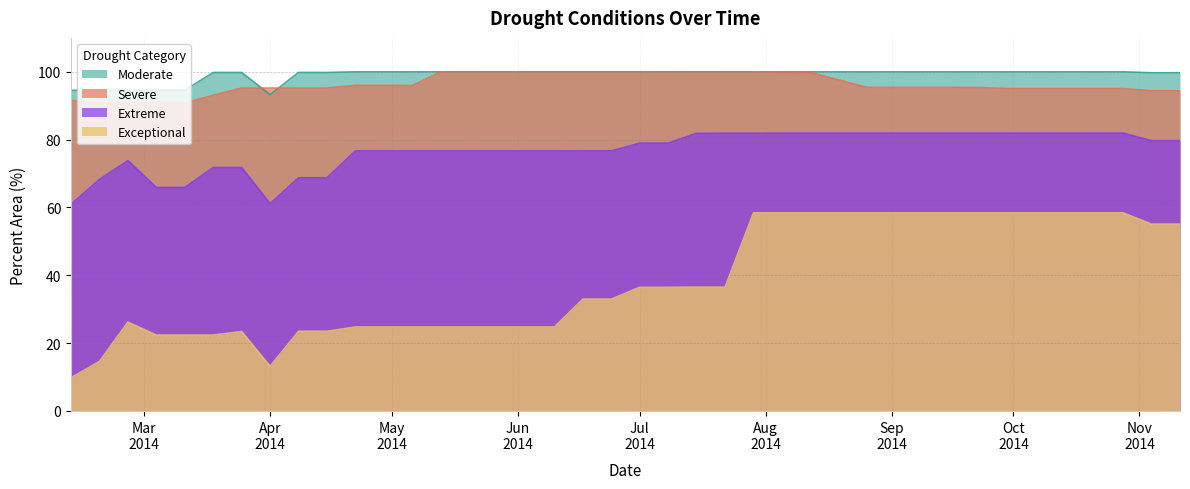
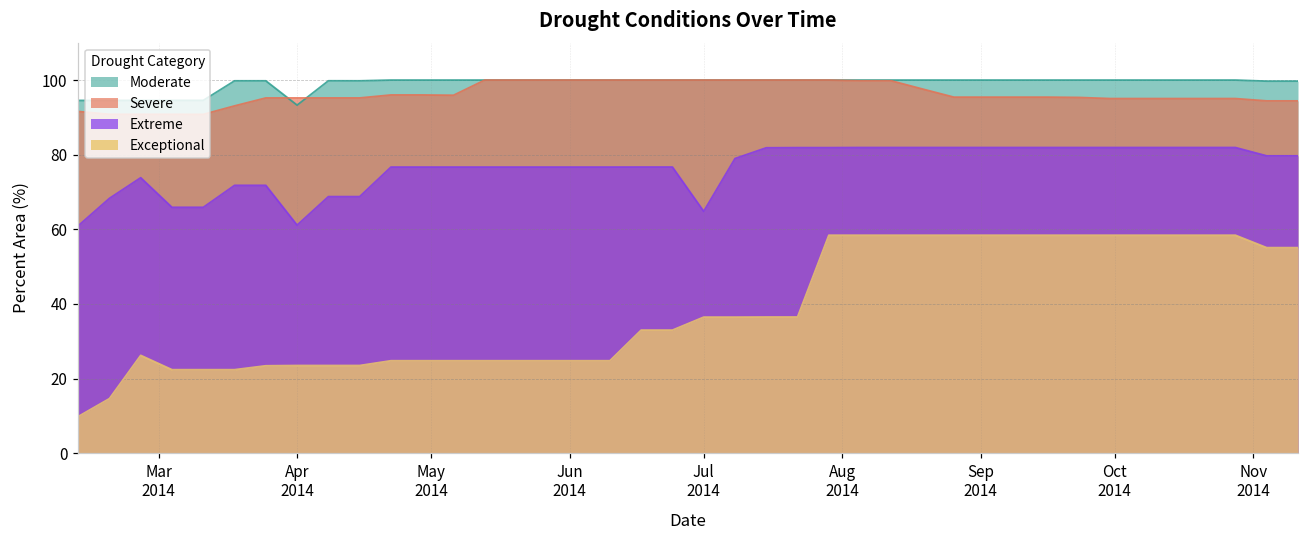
  {
    "Moderate": {
      "Apr 2014": 93
    },
    "Severe": {
      "Apr 2014": 95
    },
    "Extreme": {
      "Apr 2014": 61,
-     "Jul 2014": 79
+     "Jul 2014": 65
    },
    "Exceptional": {
-     "Apr 2014": 13,
+     "Apr 2014": 23,
      "Jul 2014": 36
    }
  }
